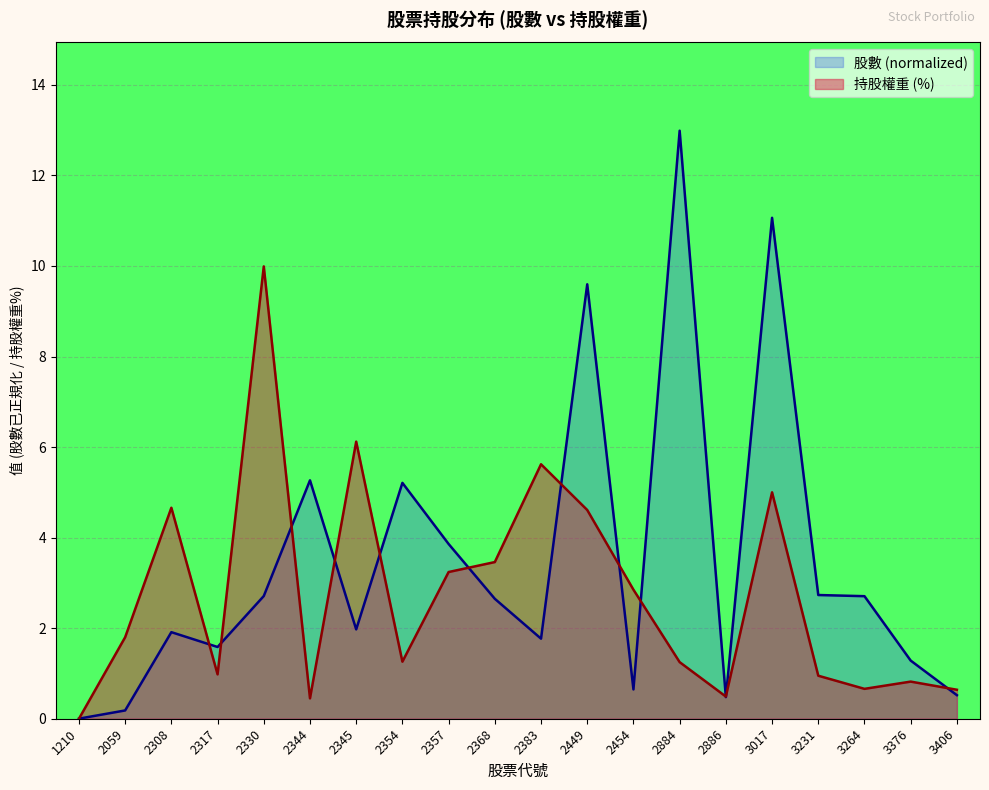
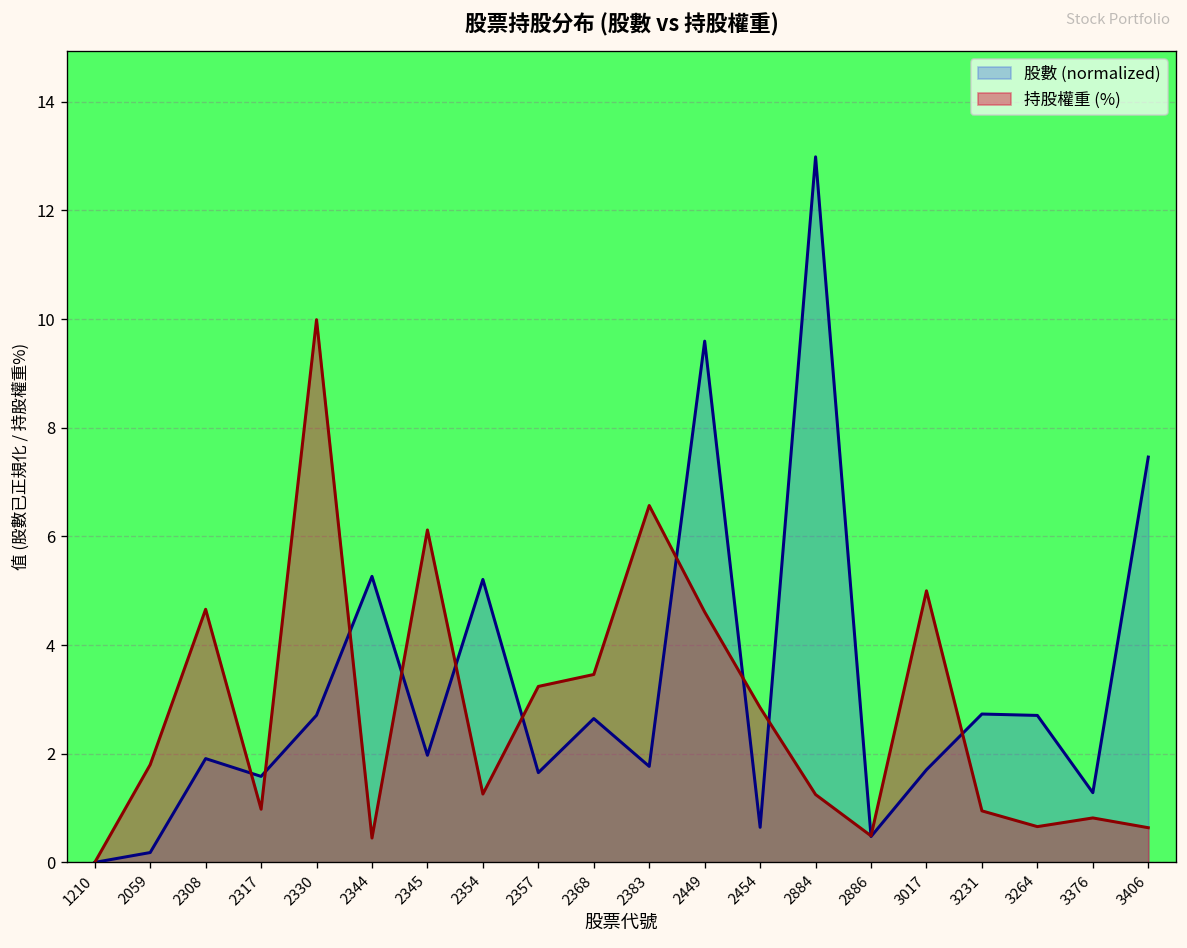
  {
    "股數 (normalized)": {
      "2059": 0.2,
      "2308": 1.9,
      "2317": 1.6,
      "2330": 2.7,
      "2344": 5.3,
      "2345": 2.0,
      "2354": 5.2,
-     "2357": 3.9,
+     "2357": 1.7,
      "2368": 2.6,
      "2383": 1.8,
      "2449": 9.6,
      "2454": 0.6,
      "2884": 13.0,
-     "3017": 11.1,
+     "3017": 1.7,
      "3231": 2.7,
      "3264": 2.7,
      "3376": 1.3,
-     "3406": 0.5
+     "3406": 7.5
    },
    "持股權重 (%)": {
      "2059": 1.8,
      "2308": 4.7,
      "2317": 1.0,
      "2330": 10.0,
      "2344": 0.5,
      "2345": 6.1,
      "2354": 1.3,
      "2357": 3.2,
      "2368": 3.5,
-     "2383": 5.6,
+     "2383": 6.6,
      "2449": 4.6,
      "2454": 2.9,
      "2884": 1.3,
      "3017": 5.0,
      "3231": 1.0,
      "3264": 0.7,
      "3376": 0.8,
      "3406": 0.6
    }
  }
